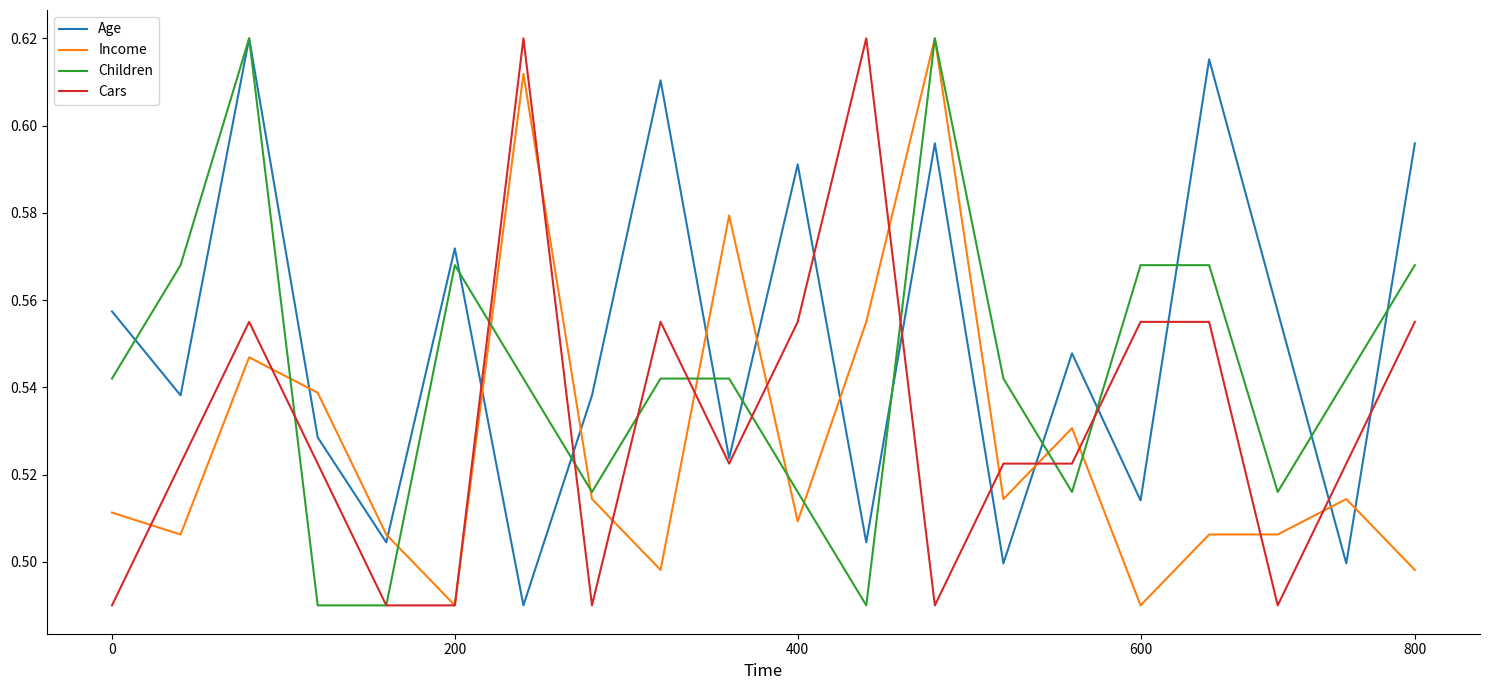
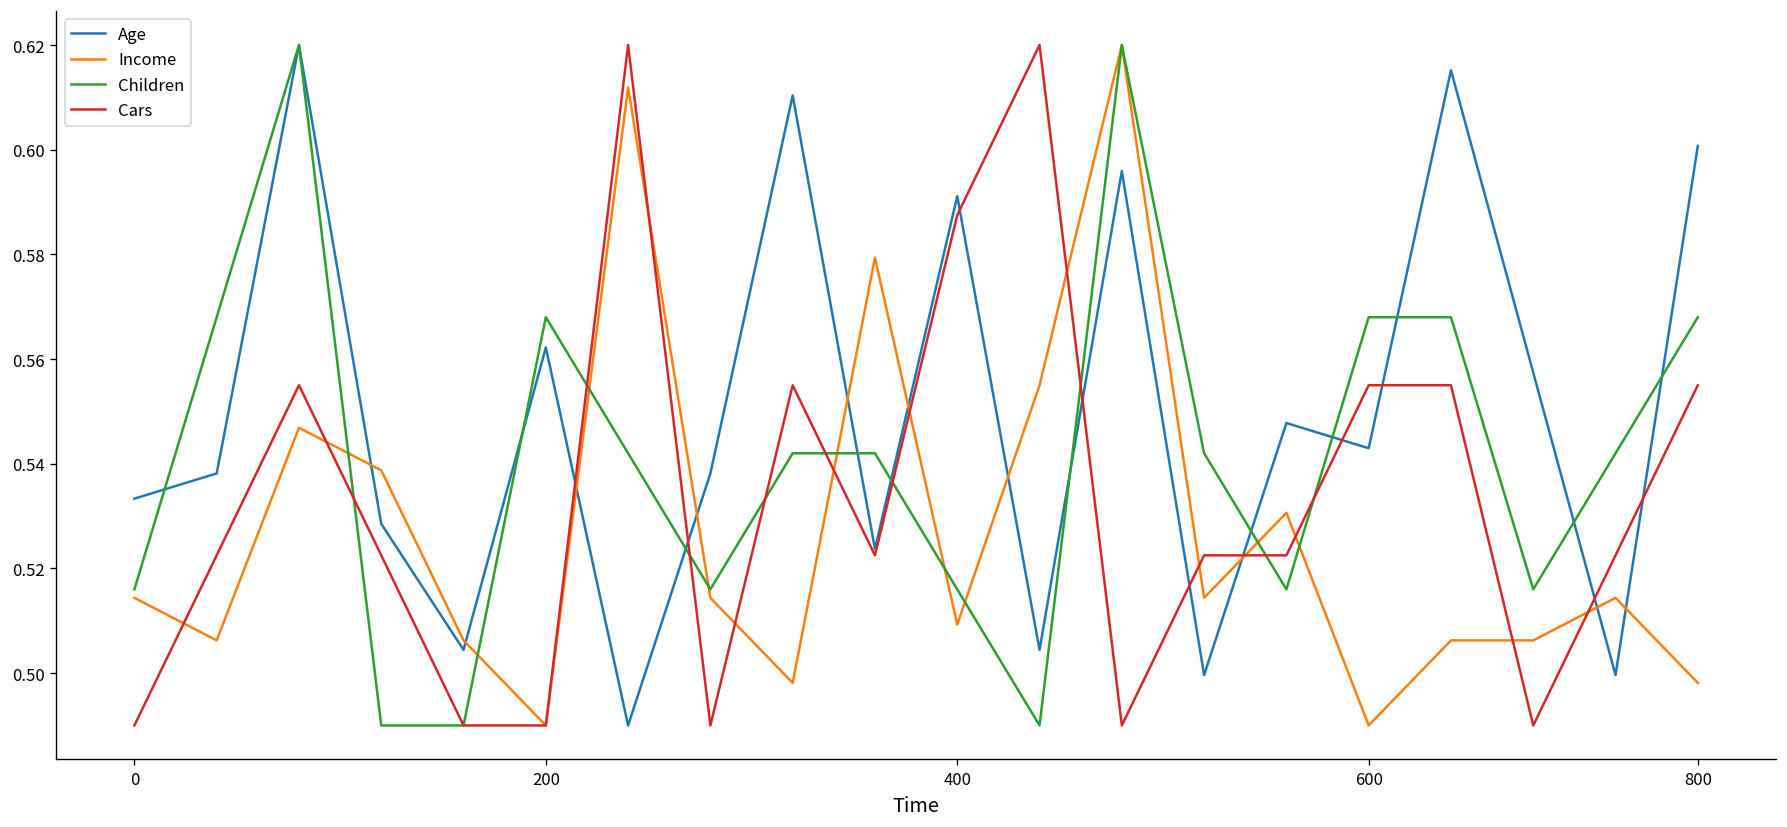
  {
    "Age": {
-     "0": 0.557,
-     "200": 0.572,
+     "0": 0.533,
+     "200": 0.562,
      "400": 0.591,
-     "600": 0.514,
-     "800": 0.596
+     "600": 0.543,
+     "800": 0.601
    },
    "Income": {
-     "0": 0.511,
+     "0": 0.514,
      "400": 0.509,
      "600": 0.490,
      "800": 0.498
    },
    "Children": {
-     "0": 0.542,
+     "0": 0.516,
      "200": 0.568,
      "400": 0.516,
      "600": 0.568,
      "800": 0.568
    },
    "Cars": {
      "0": 0.490,
-     "400": 0.555,
+     "400": 0.588,
      "600": 0.555,
      "800": 0.555
    }
  }
